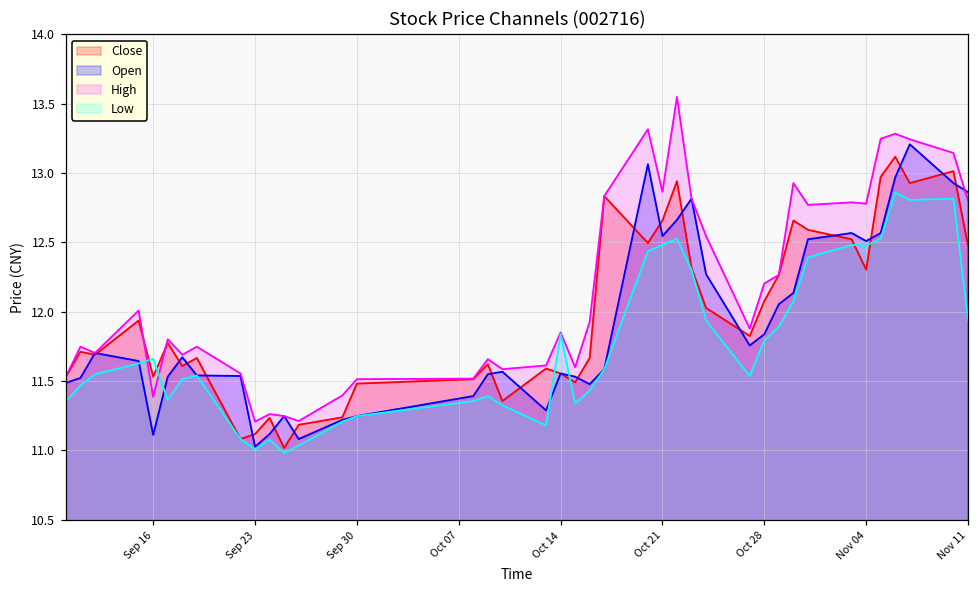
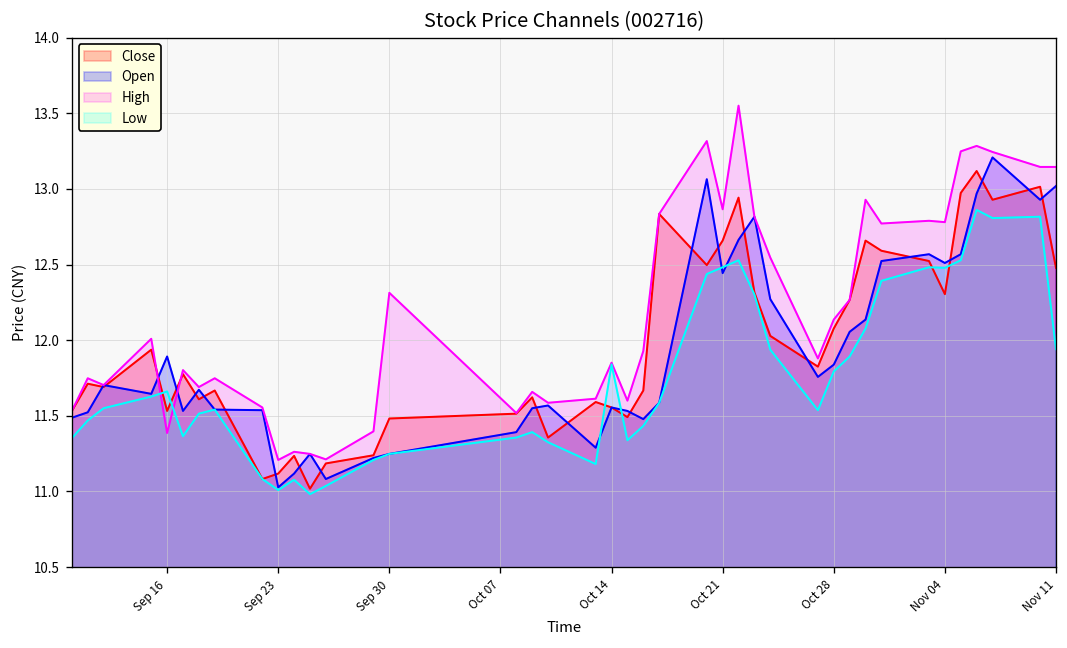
  {
    "Close": {
      "Sep 16": 11.53,
      "Sep 23": 11.12,
      "Sep 30": 11.48,
      "Oct 21": 12.66,
      "Oct 28": 12.08,
      "Nov 04": 12.30,
      "Nov 11": 12.48
    },
    "Open": {
-     "Sep 16": 11.11,
-     "Oct 21": 12.55,
+     "Sep 16": 11.89,
+     "Oct 21": 12.44,
      "Oct 28": 11.84,
      "Nov 04": 12.51,
-     "Nov 11": 12.86
+     "Nov 11": 13.02
    },
    "High": {
      "Sep 16": 11.39,
      "Sep 23": 11.21,
-     "Sep 30": 11.51,
+     "Sep 30": 12.31,
      "Oct 21": 12.87,
-     "Oct 28": 12.20,
+     "Oct 28": 12.14,
      "Nov 04": 12.78,
-     "Nov 11": 12.80
+     "Nov 11": 13.15
    },
    "Low": {
      "Sep 16": 11.66,
      "Oct 21": 12.48,
      "Oct 28": 11.79,
      "Nov 04": 12.48,
      "Nov 11": 11.94
    }
  }
